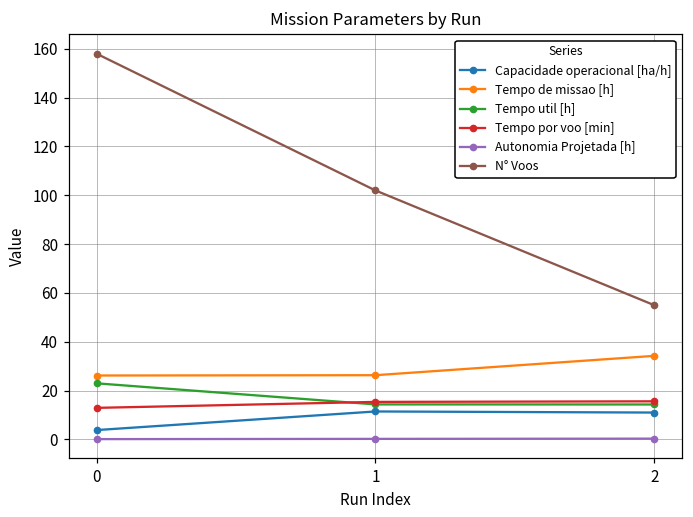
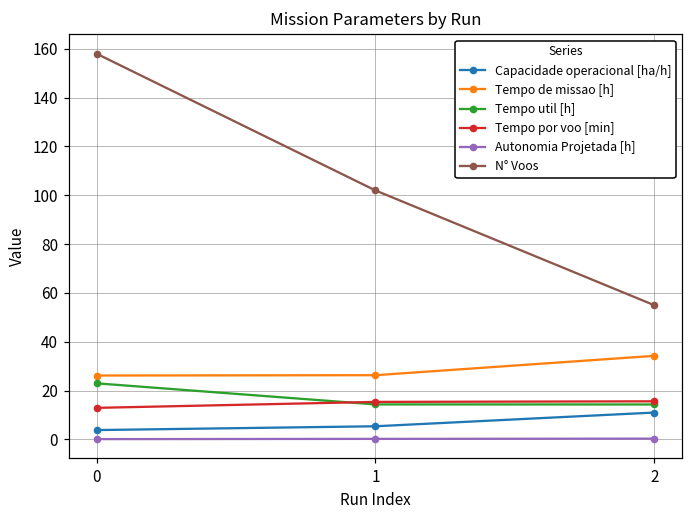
  {
    "Capacidade operacional [ha/h]": {
      "0": 4,
-     "1": 11,
+     "1": 5,
      "2": 11
    },
    "Tempo de missao [h]": {
      "0": 26,
      "1": 26,
      "2": 34
    },
    "Tempo util [h]": {
      "0": 23,
      "2": 14
    },
    "Tempo por voo [min]": {
      "0": 13,
      "2": 16
    },
    "Autonomia Projetada [h]": {
      "0": 0,
      "1": 0,
      "2": 0
    },
    "N° Voos": {
      "0": 158,
      "1": 102,
      "2": 55
    }
  }
